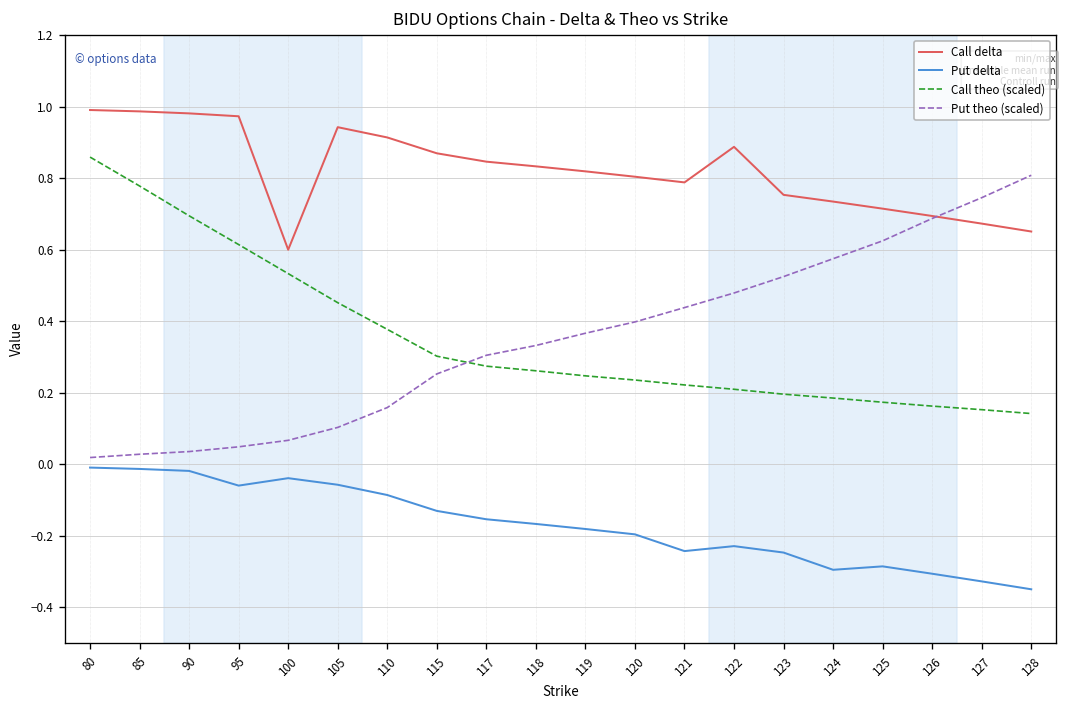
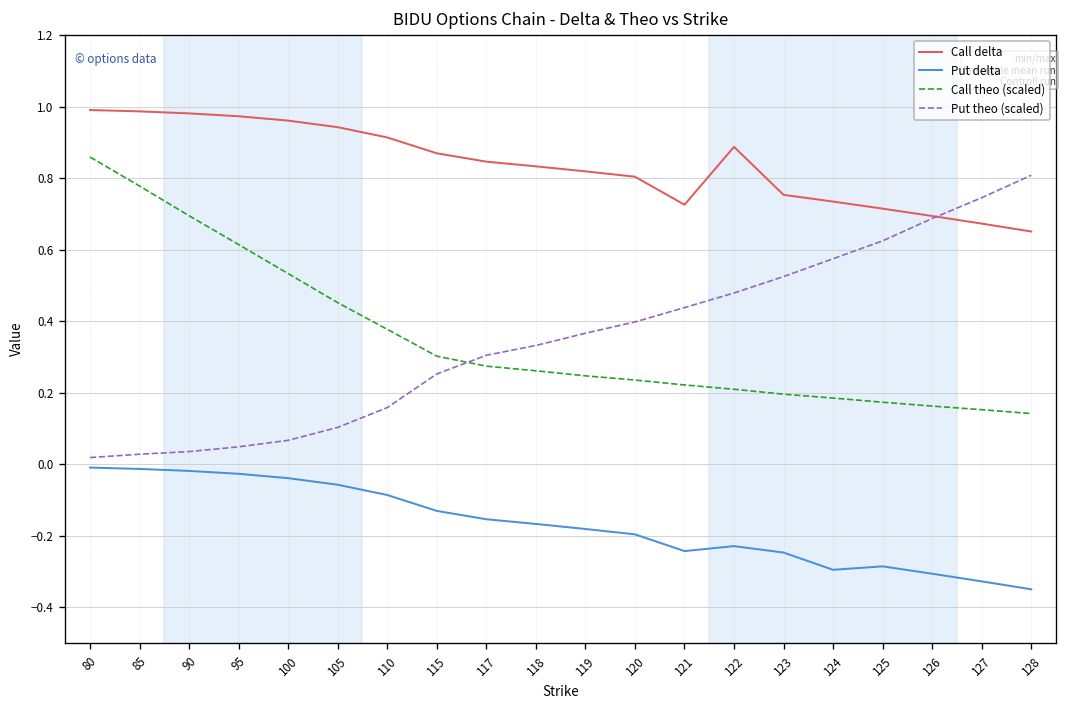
  {
    "Call delta": {
      "80": 0.99,
      "85": 0.99,
      "90": 0.98,
      "95": 0.97,
-     "100": 0.60,
+     "100": 0.96,
      "105": 0.94,
      "110": 0.91,
      "115": 0.87,
      "117": 0.85,
      "118": 0.83,
      "119": 0.82,
      "120": 0.80,
-     "121": 0.79,
+     "121": 0.73,
      "122": 0.89,
      "123": 0.75,
      "124": 0.73,
      "125": 0.72,
      "127": 0.67,
      "128": 0.65
    },
    "Put delta": {
      "80": -0.01,
      "85": -0.01,
      "90": -0.02,
-     "95": -0.06,
+     "95": -0.03,
      "100": -0.04,
      "105": -0.06,
      "110": -0.09,
      "115": -0.13,
      "117": -0.15,
      "118": -0.17,
      "119": -0.18,
      "120": -0.20,
      "121": -0.24,
      "122": -0.23,
      "123": -0.25,
      "124": -0.29,
      "125": -0.29,
      "126": -0.31,
      "127": -0.33,
      "128": -0.35
    },
    "Call theo (scaled)": {
      "80": 0.86,
      "85": 0.78,
      "90": 0.70,
      "95": 0.61,
      "100": 0.53,
      "105": 0.45,
      "110": 0.38,
      "115": 0.30,
      "117": 0.27,
      "118": 0.26,
      "119": 0.25,
      "120": 0.24,
      "121": 0.22,
      "122": 0.21,
      "123": 0.20,
      "124": 0.19,
      "125": 0.17,
      "126": 0.16,
      "127": 0.15,
      "128": 0.14
    },
    "Put theo (scaled)": {
      "80": 0.02,
      "85": 0.03,
      "90": 0.04,
      "95": 0.05,
      "100": 0.07,
      "105": 0.10,
      "110": 0.16,
      "115": 0.25,
      "117": 0.31,
      "118": 0.33,
      "119": 0.37,
      "120": 0.40,
      "121": 0.44,
      "122": 0.48,
      "123": 0.53,
      "124": 0.58,
      "125": 0.63,
      "127": 0.75,
      "128": 0.81
    }
  }
